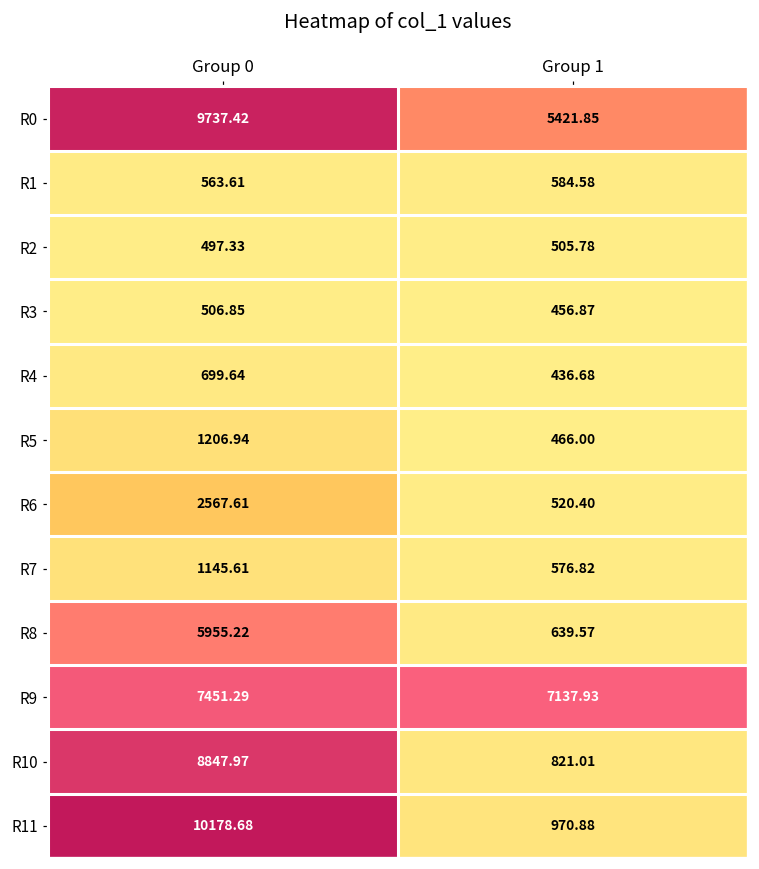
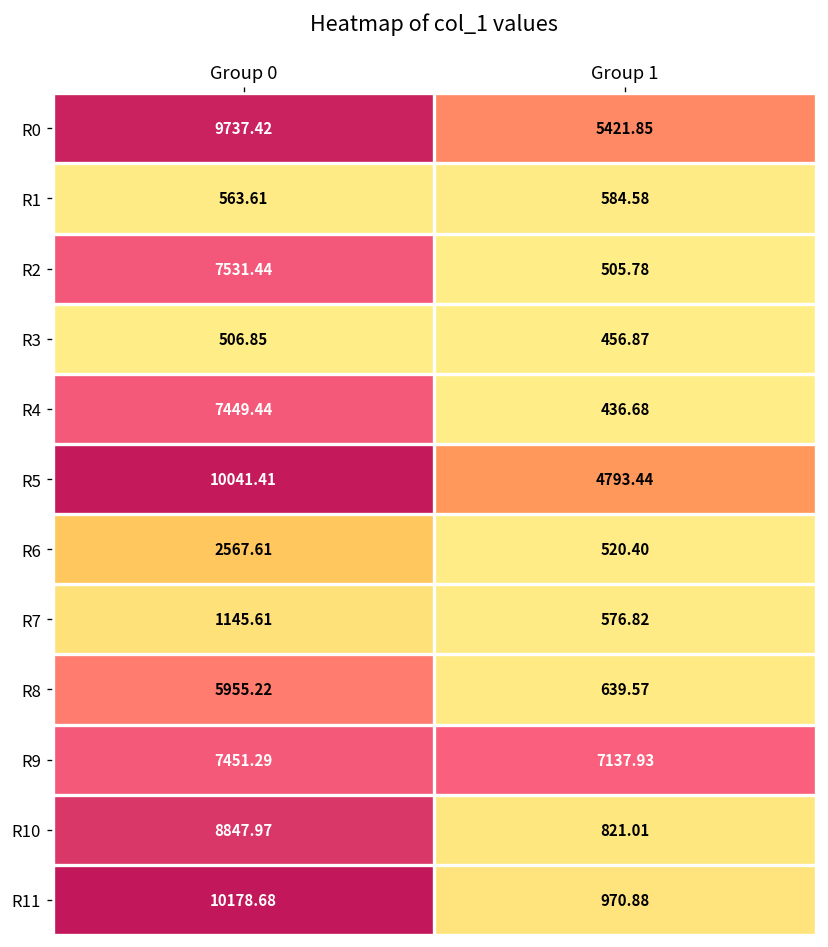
  {
    "R0": {
      "Group 0": 9737.42,
      "Group 1": 5421.85
    },
    "R1": {
      "Group 0": 563.61,
      "Group 1": 584.58
    },
    "R2": {
-     "Group 0": 497.33,
+     "Group 0": 7531.44,
      "Group 1": 505.78
    },
    "R3": {
      "Group 0": 506.85,
      "Group 1": 456.87
    },
    "R4": {
-     "Group 0": 699.64,
+     "Group 0": 7449.44,
      "Group 1": 436.68
    },
    "R5": {
-     "Group 0": 1206.94,
-     "Group 1": 466.00
+     "Group 0": 10041.41,
+     "Group 1": 4793.44
    },
    "R6": {
      "Group 0": 2567.61,
      "Group 1": 520.40
    },
    "R7": {
      "Group 0": 1145.61,
      "Group 1": 576.82
    },
    "R8": {
      "Group 0": 5955.22,
      "Group 1": 639.57
    },
    "R9": {
      "Group 0": 7451.29,
      "Group 1": 7137.93
    },
    "R10": {
      "Group 0": 8847.97,
      "Group 1": 821.01
    },
    "R11": {
      "Group 0": 10178.68,
      "Group 1": 970.88
    }
  }
